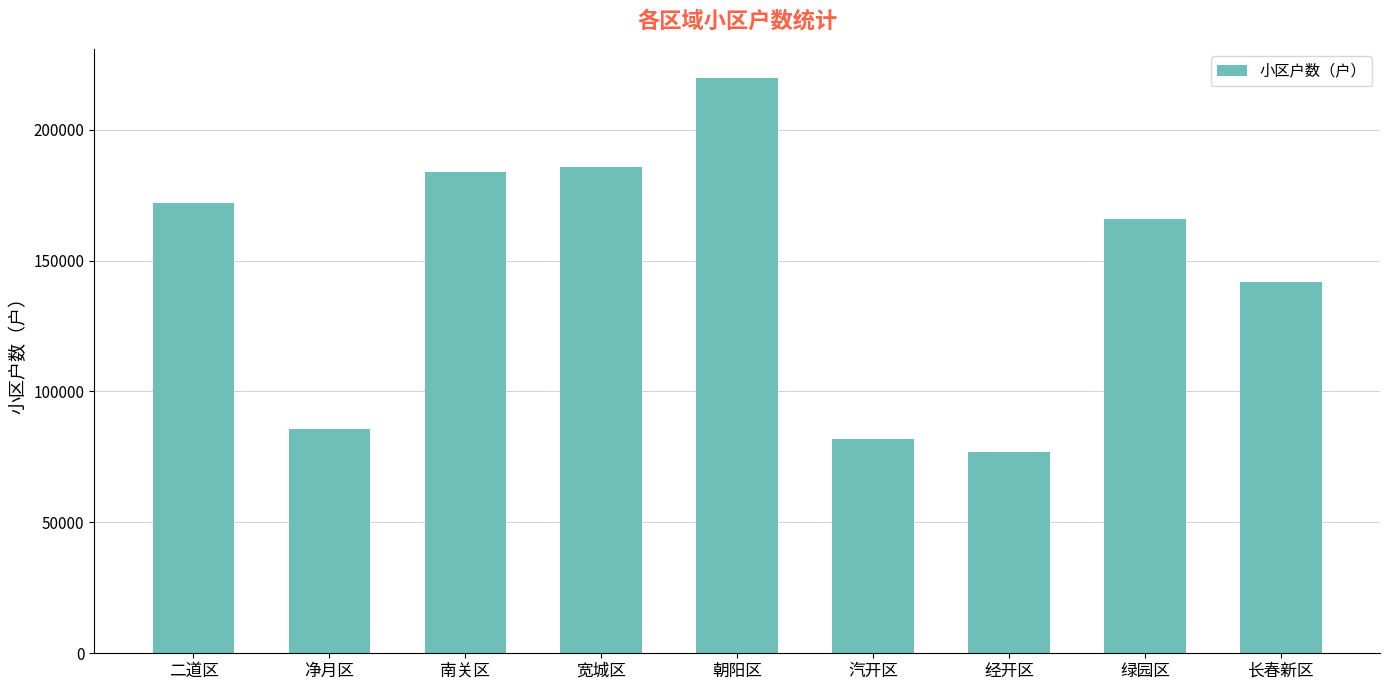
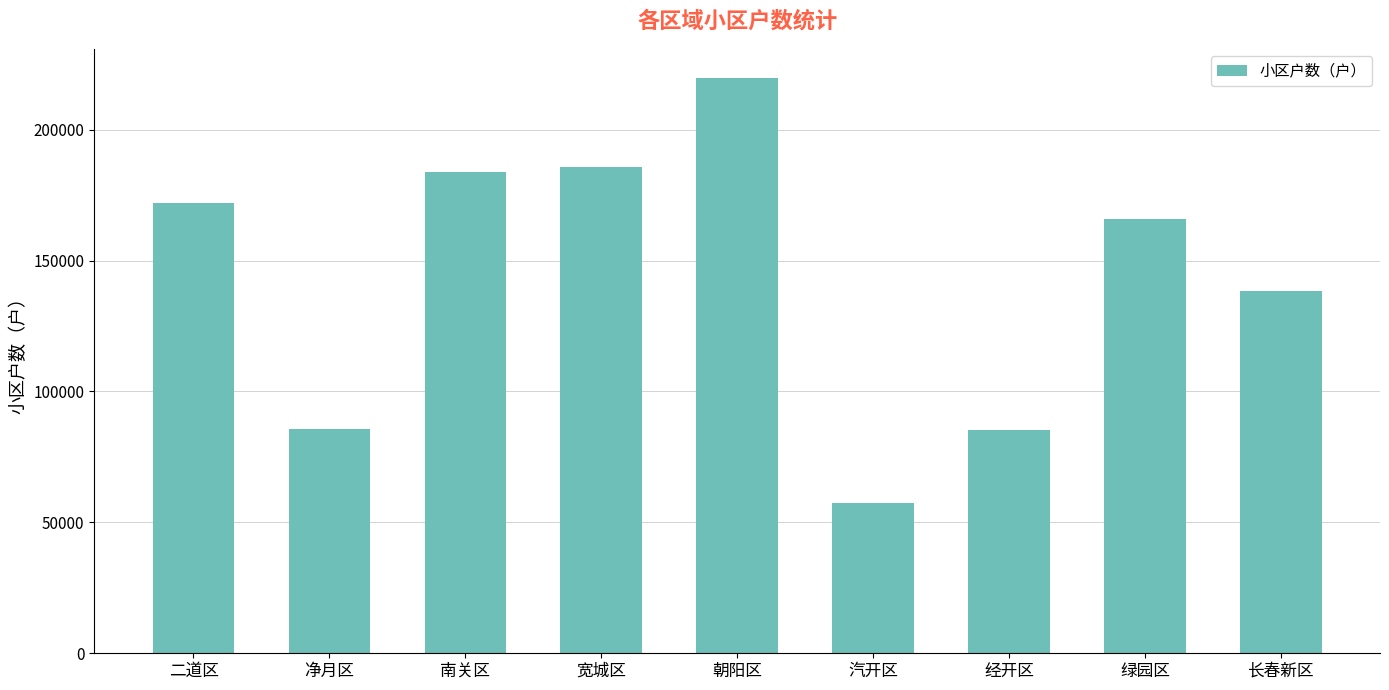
  {
    "二道区": 172000,
    "净月区": 86000,
    "南关区": 184000,
    "宽城区": 186000,
    "朝阳区": 220000,
-   "汽开区": 82000,
-   "经开区": 77000,
+   "汽开区": 57000,
+   "经开区": 85000,
    "绿园区": 166000,
-   "长春新区": 142000
+   "长春新区": 138000
  }
